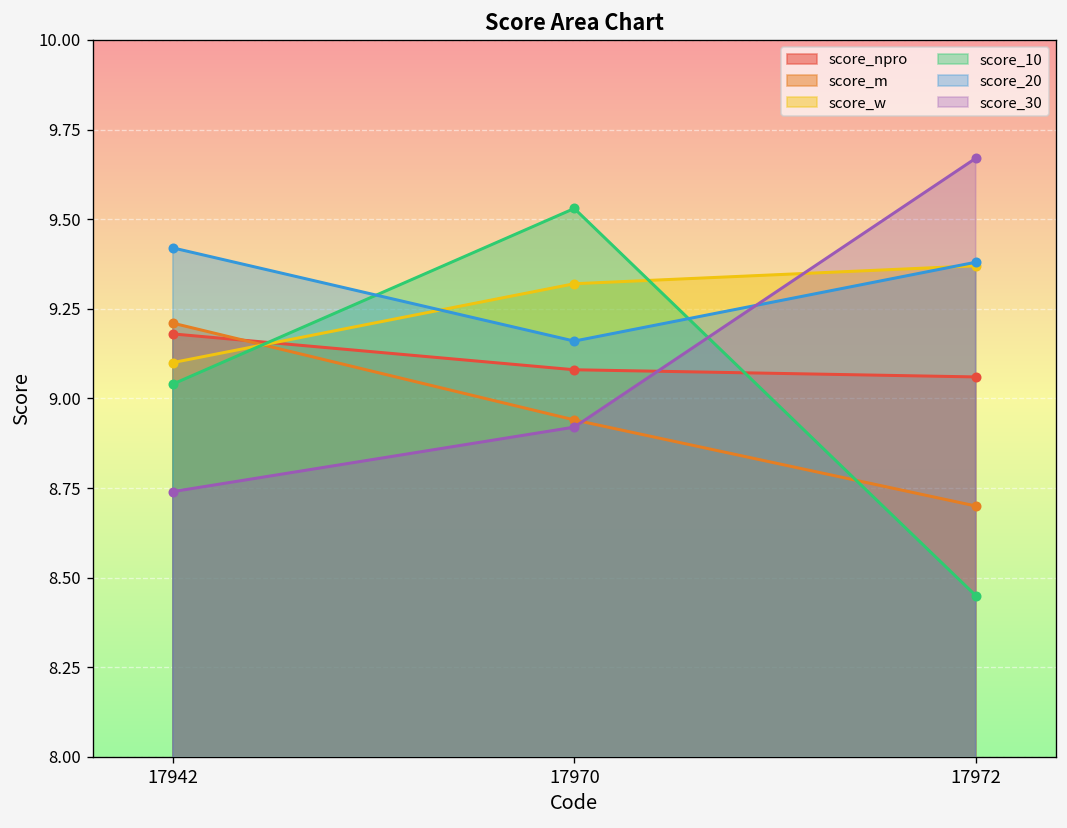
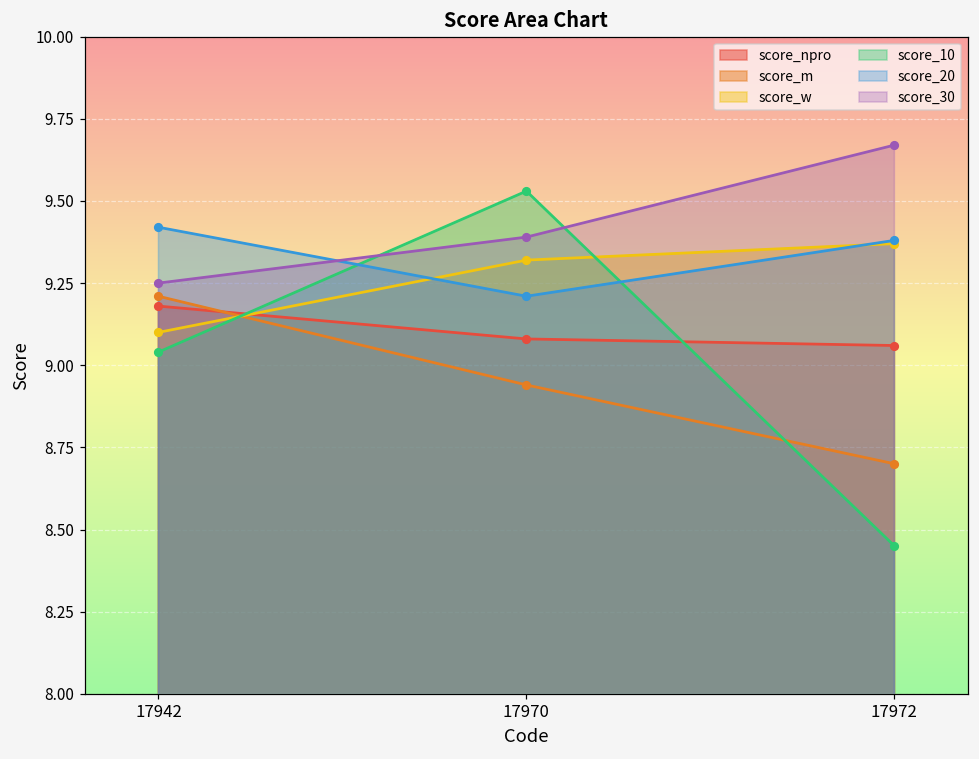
  {
    "score_10": {
      "17942": 9.04,
      "17970": 9.53,
      "17972": 8.45
    },
    "score_20": {
      "17942": 9.42,
-     "17970": 9.16,
+     "17970": 9.21,
      "17972": 9.38
    },
    "score_30": {
-     "17942": 8.74,
-     "17970": 8.92,
+     "17942": 9.25,
+     "17970": 9.39,
      "17972": 9.67
    }
  }
